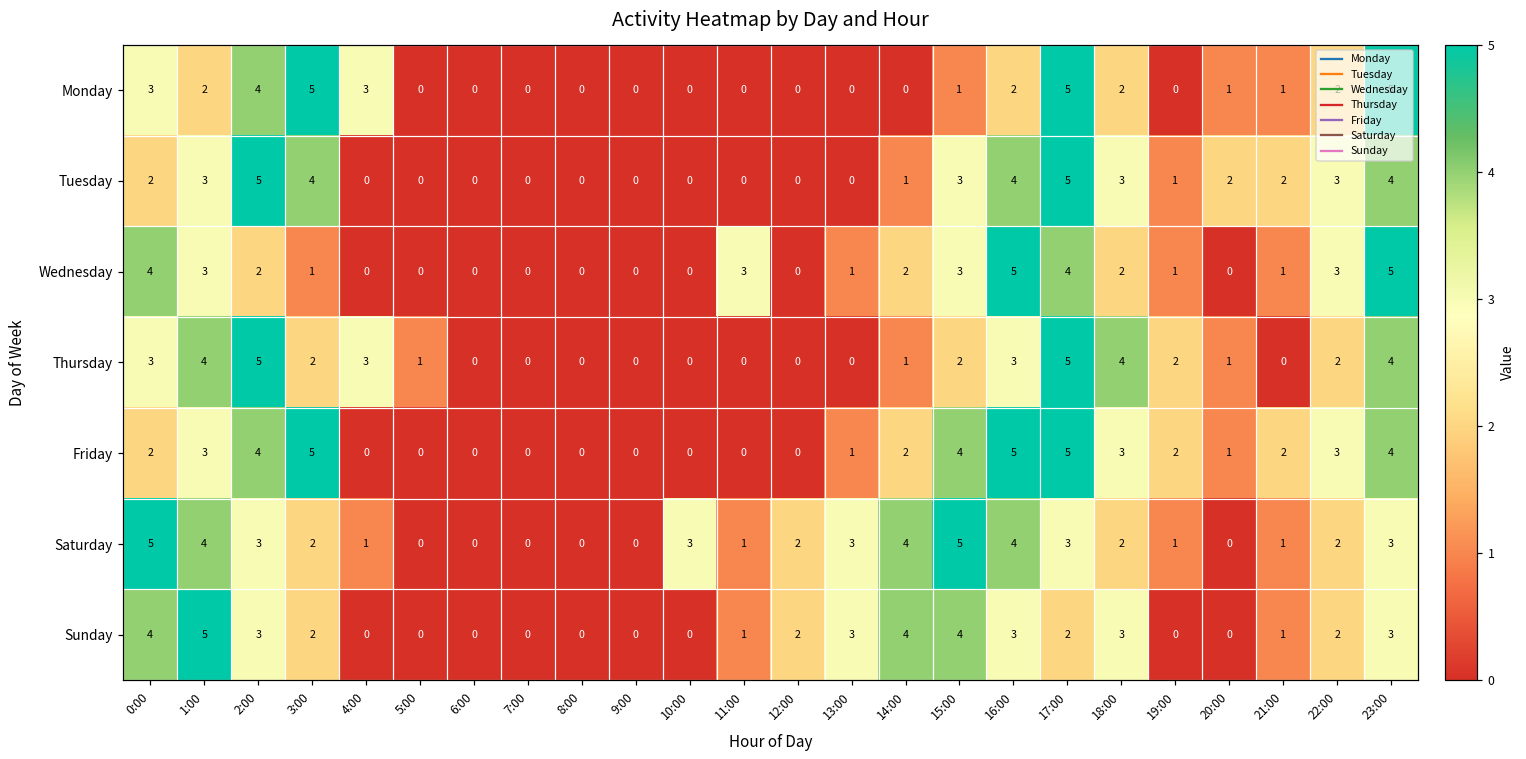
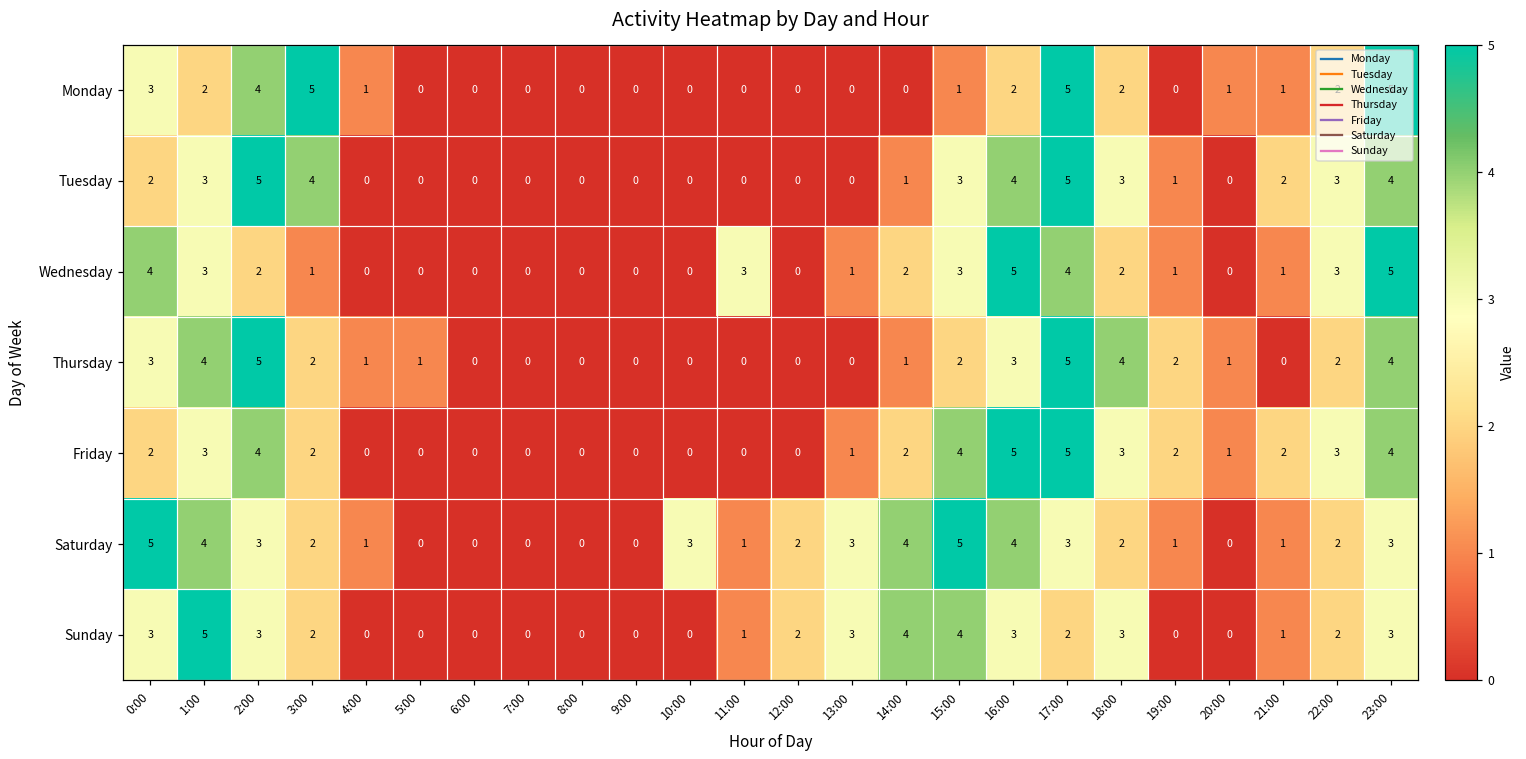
  {
    "Monday": {
      "0:00": 3,
      "1:00": 2,
      "2:00": 4,
      "3:00": 5,
-     "4:00": 3,
+     "4:00": 1,
      "5:00": 0,
      "6:00": 0,
      "7:00": 0,
      "8:00": 0,
      "9:00": 0,
      "10:00": 0,
      "11:00": 0,
      "12:00": 0,
      "13:00": 0,
      "14:00": 0,
      "15:00": 1,
      "16:00": 2,
      "17:00": 5,
      "18:00": 2,
      "19:00": 0,
      "20:00": 1,
      "21:00": 1
    },
    "Tuesday": {
      "0:00": 2,
      "1:00": 3,
      "2:00": 5,
      "3:00": 4,
      "4:00": 0,
      "5:00": 0,
      "6:00": 0,
      "7:00": 0,
      "8:00": 0,
      "9:00": 0,
      "10:00": 0,
      "11:00": 0,
      "12:00": 0,
      "13:00": 0,
      "14:00": 1,
      "15:00": 3,
      "16:00": 4,
      "17:00": 5,
      "18:00": 3,
      "19:00": 1,
-     "20:00": 2,
+     "20:00": 0,
      "21:00": 2,
      "22:00": 3,
      "23:00": 4
    },
    "Wednesday": {
      "0:00": 4,
      "1:00": 3,
      "2:00": 2,
      "3:00": 1,
      "4:00": 0,
      "5:00": 0,
      "6:00": 0,
      "7:00": 0,
      "8:00": 0,
      "9:00": 0,
      "10:00": 0,
      "11:00": 3,
      "12:00": 0,
      "13:00": 1,
      "14:00": 2,
      "15:00": 3,
      "16:00": 5,
      "17:00": 4,
      "18:00": 2,
      "19:00": 1,
      "20:00": 0,
      "21:00": 1,
      "22:00": 3,
      "23:00": 5
    },
    "Thursday": {
      "0:00": 3,
      "1:00": 4,
      "2:00": 5,
      "3:00": 2,
-     "4:00": 3,
+     "4:00": 1,
      "5:00": 1,
      "6:00": 0,
      "7:00": 0,
      "8:00": 0,
      "9:00": 0,
      "10:00": 0,
      "11:00": 0,
      "12:00": 0,
      "13:00": 0,
      "14:00": 1,
      "15:00": 2,
      "16:00": 3,
      "17:00": 5,
      "18:00": 4,
      "19:00": 2,
      "20:00": 1,
      "21:00": 0,
      "22:00": 2,
      "23:00": 4
    },
    "Friday": {
      "0:00": 2,
      "1:00": 3,
      "2:00": 4,
-     "3:00": 5,
+     "3:00": 2,
      "4:00": 0,
      "5:00": 0,
      "6:00": 0,
      "7:00": 0,
      "8:00": 0,
      "9:00": 0,
      "10:00": 0,
      "11:00": 0,
      "12:00": 0,
      "13:00": 1,
      "14:00": 2,
      "15:00": 4,
      "16:00": 5,
      "17:00": 5,
      "18:00": 3,
      "19:00": 2,
      "20:00": 1,
      "21:00": 2,
      "22:00": 3,
      "23:00": 4
    },
    "Saturday": {
      "0:00": 5,
      "1:00": 4,
      "2:00": 3,
      "3:00": 2,
      "4:00": 1,
      "5:00": 0,
      "6:00": 0,
      "7:00": 0,
      "8:00": 0,
      "9:00": 0,
      "10:00": 3,
      "11:00": 1,
      "12:00": 2,
      "13:00": 3,
      "14:00": 4,
      "15:00": 5,
      "16:00": 4,
      "17:00": 3,
      "18:00": 2,
      "19:00": 1,
      "20:00": 0,
      "21:00": 1,
      "22:00": 2,
      "23:00": 3
    },
    "Sunday": {
-     "0:00": 4,
+     "0:00": 3,
      "1:00": 5,
      "2:00": 3,
      "3:00": 2,
      "4:00": 0,
      "5:00": 0,
      "6:00": 0,
      "7:00": 0,
      "8:00": 0,
      "9:00": 0,
      "10:00": 0,
      "11:00": 1,
      "12:00": 2,
      "13:00": 3,
      "14:00": 4,
      "15:00": 4,
      "16:00": 3,
      "17:00": 2,
      "18:00": 3,
      "19:00": 0,
      "20:00": 0,
      "21:00": 1,
      "22:00": 2,
      "23:00": 3
    }
  }
